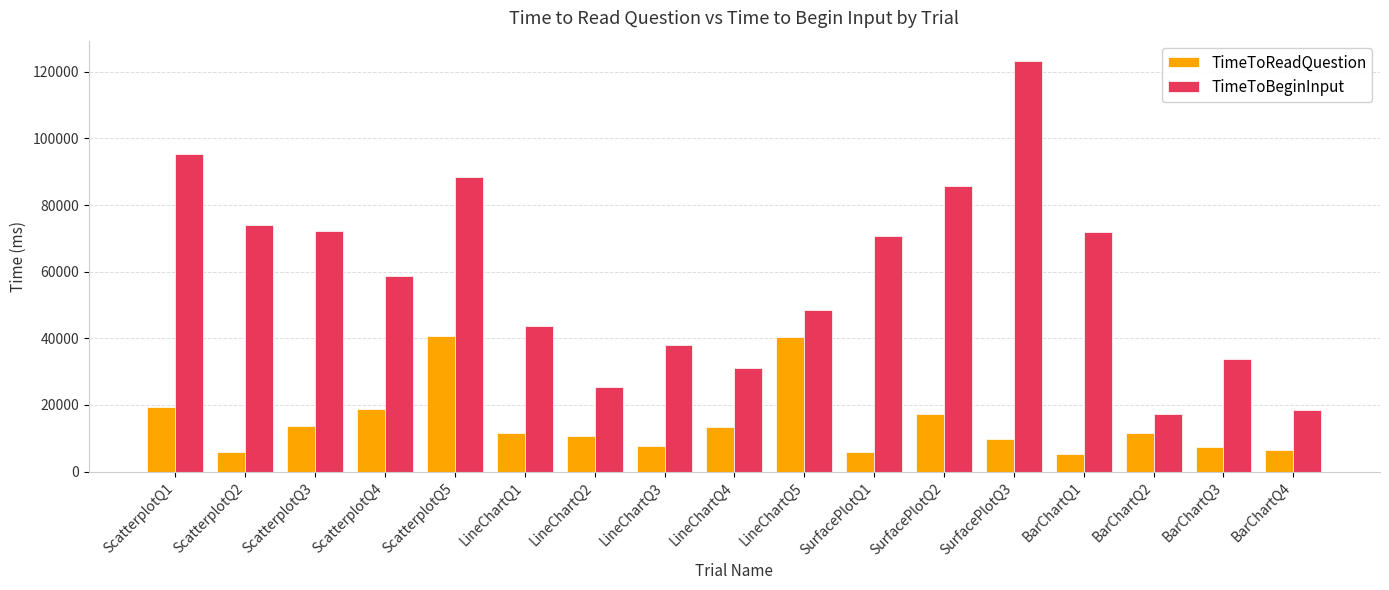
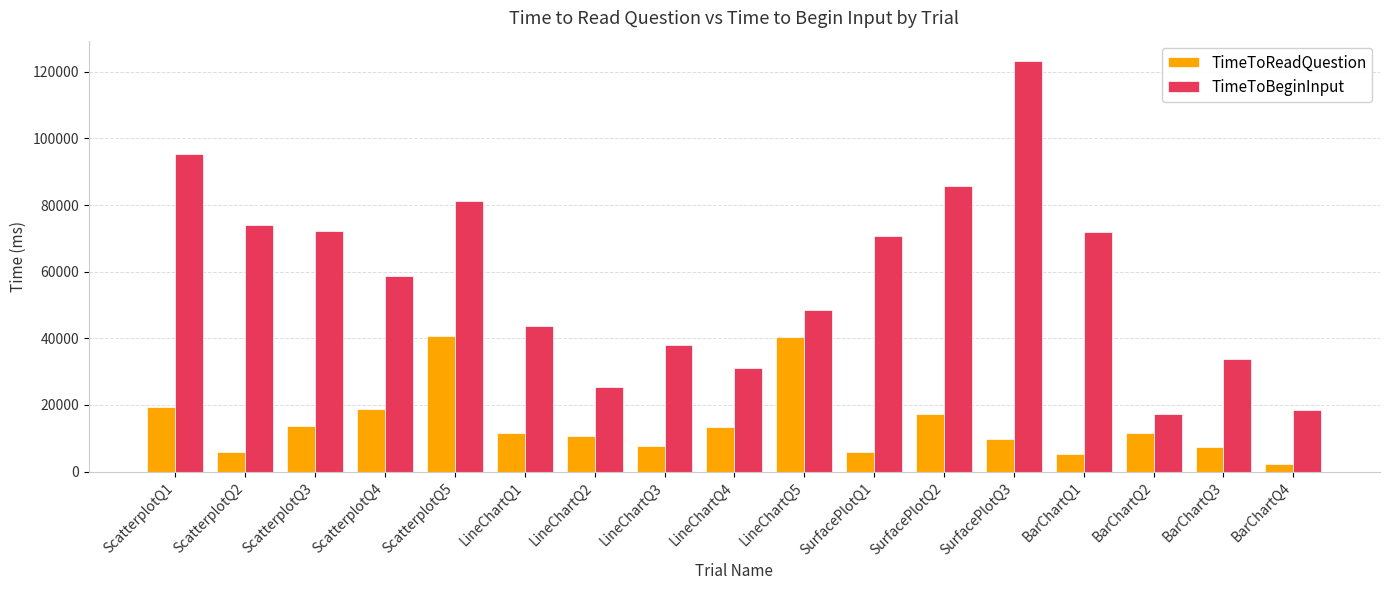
  {
    "TimeToReadQuestion": {
      "ScatterplotQ1": 19000,
      "ScatterplotQ2": 6000,
      "ScatterplotQ3": 14000,
      "ScatterplotQ4": 19000,
      "ScatterplotQ5": 41000,
      "LineChartQ1": 12000,
      "LineChartQ2": 11000,
      "LineChartQ3": 8000,
      "LineChartQ4": 13000,
      "LineChartQ5": 40000,
      "SurfacePlotQ1": 6000,
      "SurfacePlotQ2": 17000,
      "SurfacePlotQ3": 10000,
      "BarChartQ1": 5000,
      "BarChartQ2": 12000,
      "BarChartQ3": 7000,
-     "BarChartQ4": 7000
+     "BarChartQ4": 2000
    },
    "TimeToBeginInput": {
      "ScatterplotQ1": 95000,
      "ScatterplotQ2": 74000,
      "ScatterplotQ3": 72000,
      "ScatterplotQ4": 59000,
-     "ScatterplotQ5": 89000,
+     "ScatterplotQ5": 81000,
      "LineChartQ1": 44000,
      "LineChartQ2": 25000,
      "LineChartQ3": 38000,
      "LineChartQ4": 31000,
      "LineChartQ5": 49000,
      "SurfacePlotQ1": 71000,
      "SurfacePlotQ2": 86000,
      "SurfacePlotQ3": 123000,
      "BarChartQ1": 72000,
      "BarChartQ2": 17000,
      "BarChartQ3": 34000,
      "BarChartQ4": 18000
    }
  }
